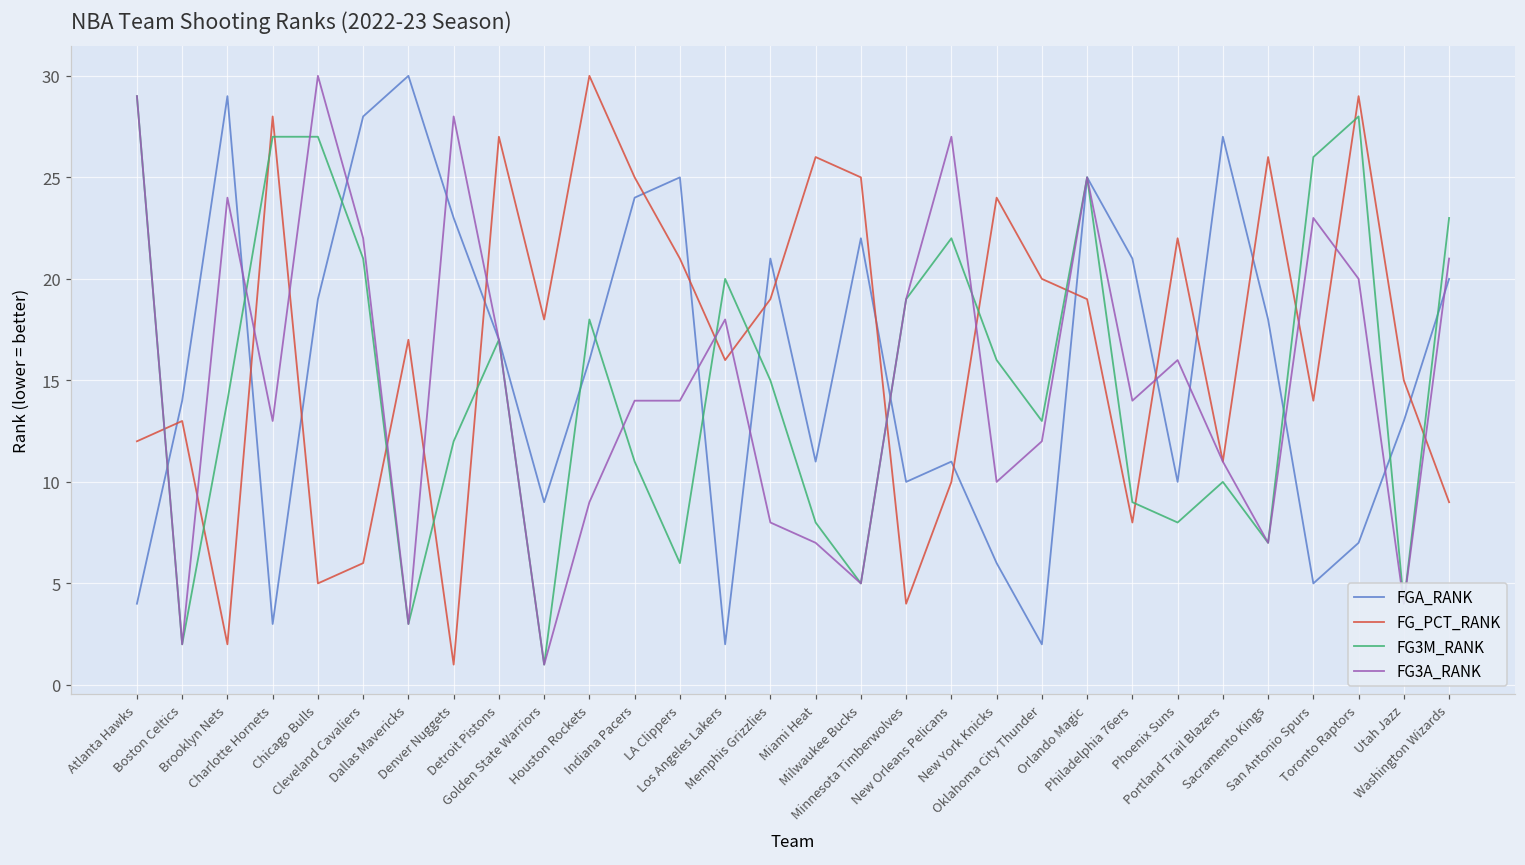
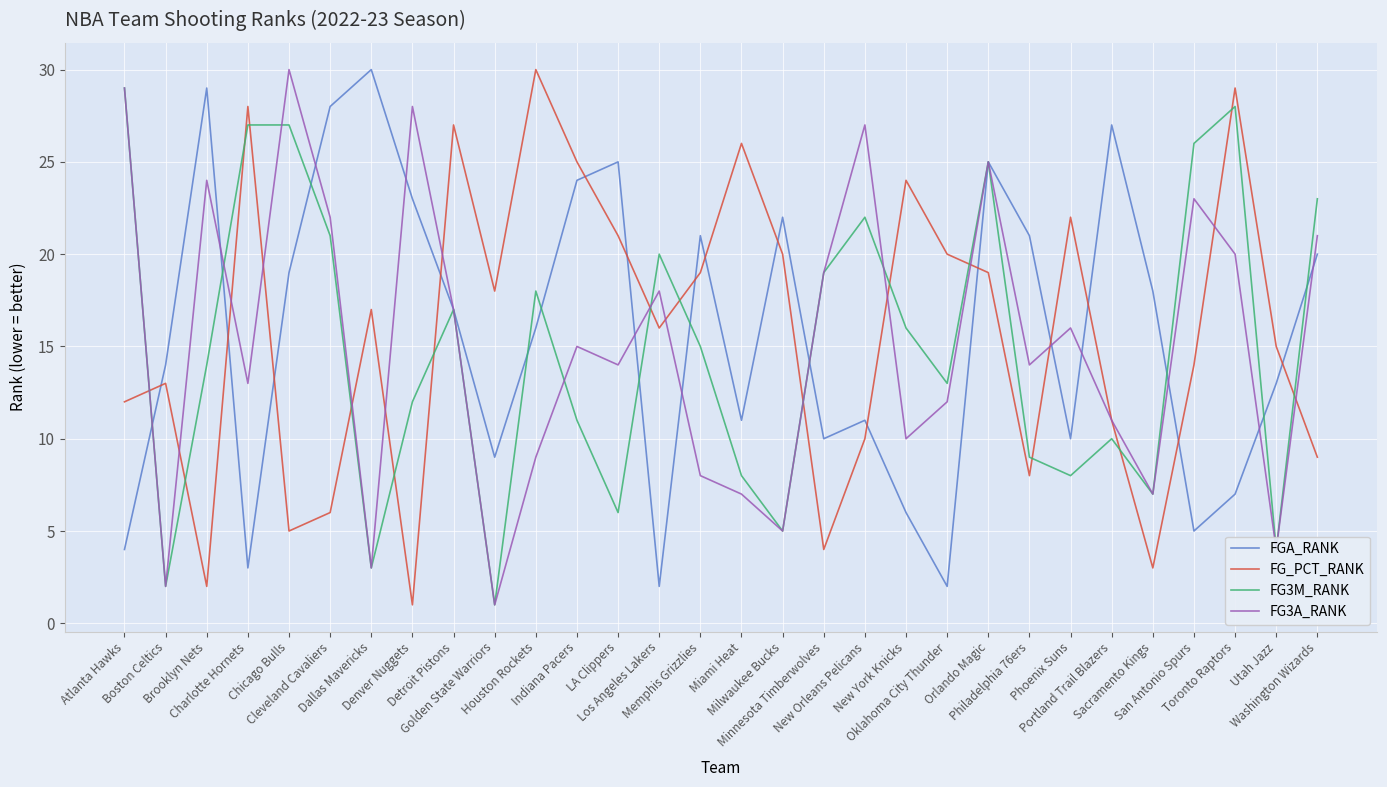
  {
    "FGA_RANK": {
      "Atlanta Hawks": 4,
      "Boston Celtics": 14,
      "Brooklyn Nets": 29,
      "Charlotte Hornets": 3,
      "Chicago Bulls": 19,
      "Cleveland Cavaliers": 28,
      "Dallas Mavericks": 30,
      "Denver Nuggets": 23,
      "Golden State Warriors": 9,
      "Houston Rockets": 16,
      "Indiana Pacers": 24,
      "LA Clippers": 25,
      "Los Angeles Lakers": 2,
      "Memphis Grizzlies": 21,
      "Miami Heat": 11,
      "Milwaukee Bucks": 22,
      "Minnesota Timberwolves": 10,
      "New Orleans Pelicans": 11,
      "New York Knicks": 6,
      "Oklahoma City Thunder": 2,
      "Philadelphia 76ers": 21,
      "Phoenix Suns": 10,
      "Portland Trail Blazers": 27,
      "Sacramento Kings": 18,
      "San Antonio Spurs": 5,
      "Toronto Raptors": 7,
      "Utah Jazz": 13,
      "Washington Wizards": 20
    },
    "FG_PCT_RANK": {
      "Atlanta Hawks": 12,
      "Boston Celtics": 13,
      "Brooklyn Nets": 2,
      "Charlotte Hornets": 28,
      "Chicago Bulls": 5,
      "Cleveland Cavaliers": 6,
      "Dallas Mavericks": 17,
      "Denver Nuggets": 1,
      "Detroit Pistons": 27,
      "Golden State Warriors": 18,
      "Houston Rockets": 30,
      "Indiana Pacers": 25,
      "LA Clippers": 21,
      "Los Angeles Lakers": 16,
      "Memphis Grizzlies": 19,
      "Miami Heat": 26,
-     "Milwaukee Bucks": 25,
+     "Milwaukee Bucks": 20,
      "Minnesota Timberwolves": 4,
      "New Orleans Pelicans": 10,
      "New York Knicks": 24,
      "Oklahoma City Thunder": 20,
      "Orlando Magic": 19,
      "Philadelphia 76ers": 8,
      "Phoenix Suns": 22,
-     "Sacramento Kings": 26,
+     "Sacramento Kings": 3,
      "San Antonio Spurs": 14,
      "Toronto Raptors": 29,
      "Utah Jazz": 15,
      "Washington Wizards": 9
    },
    "FG3M_RANK": {
      "Brooklyn Nets": 14,
      "Charlotte Hornets": 27,
      "Chicago Bulls": 27,
      "Cleveland Cavaliers": 21,
      "Denver Nuggets": 12,
      "Houston Rockets": 18,
      "Indiana Pacers": 11,
      "LA Clippers": 6,
      "Los Angeles Lakers": 20,
      "Memphis Grizzlies": 15,
      "Miami Heat": 8,
      "New Orleans Pelicans": 22,
      "New York Knicks": 16,
      "Oklahoma City Thunder": 13,
      "Philadelphia 76ers": 9,
      "Phoenix Suns": 8,
      "Portland Trail Blazers": 10,
      "San Antonio Spurs": 26,
      "Toronto Raptors": 28,
      "Washington Wizards": 23
    },
    "FG3A_RANK": {
      "Brooklyn Nets": 24,
      "Charlotte Hornets": 13,
      "Chicago Bulls": 30,
      "Cleveland Cavaliers": 22,
      "Denver Nuggets": 28,
      "Houston Rockets": 9,
-     "Indiana Pacers": 14,
+     "Indiana Pacers": 15,
      "LA Clippers": 14,
      "Los Angeles Lakers": 18,
      "Memphis Grizzlies": 8,
      "Miami Heat": 7,
      "New Orleans Pelicans": 27,
      "New York Knicks": 10,
      "Oklahoma City Thunder": 12,
      "Philadelphia 76ers": 14,
      "Phoenix Suns": 16,
      "San Antonio Spurs": 23,
      "Toronto Raptors": 20,
      "Washington Wizards": 21
    }
  }
